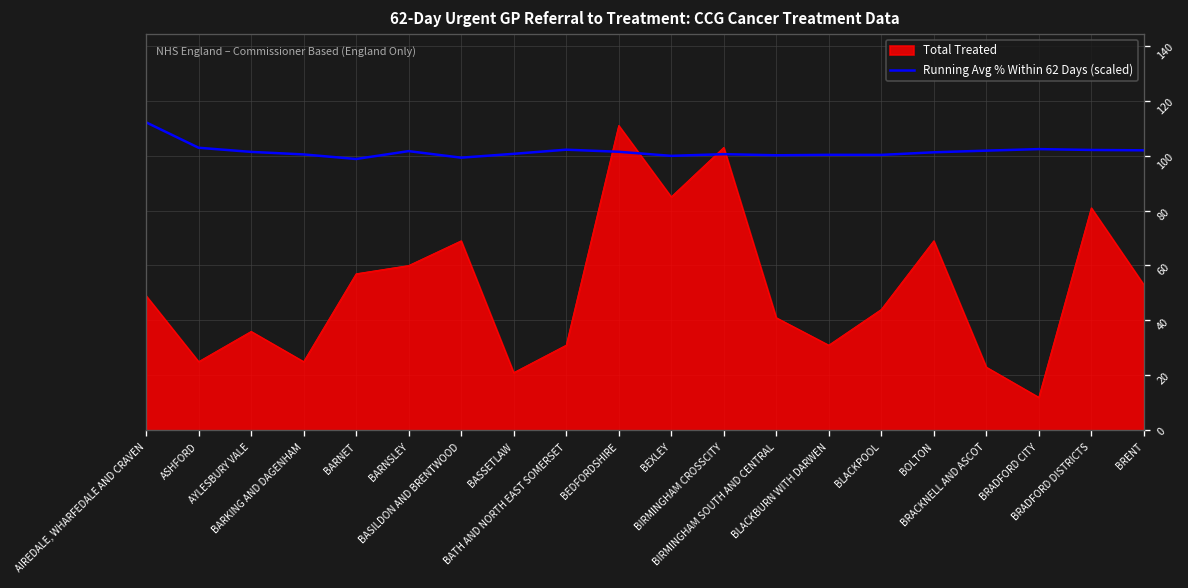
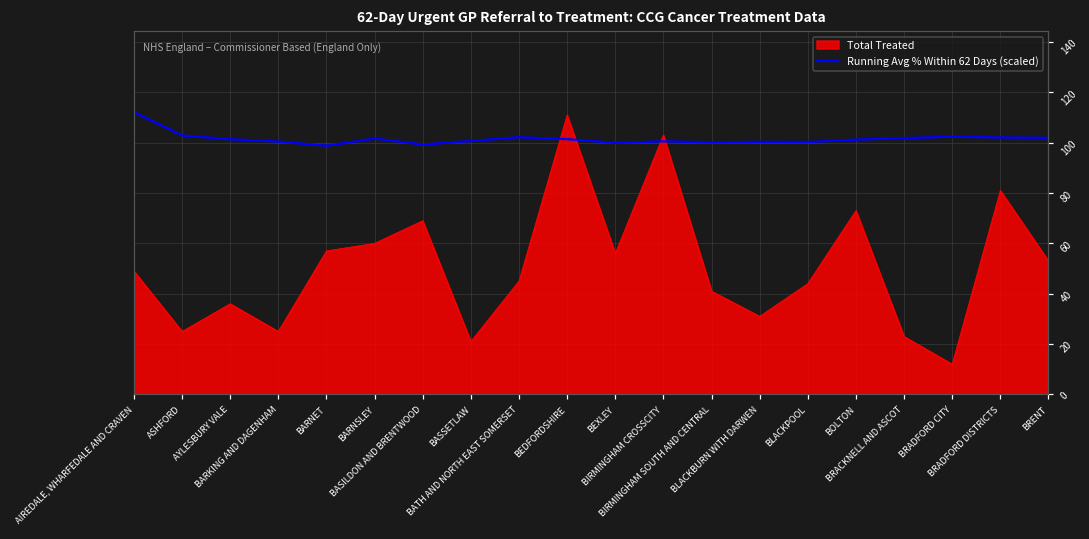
  {
    "Total Treated": {
      "AIREDALE, WHARFEDALE AND CRAVEN": 49,
      "ASHFORD": 25,
      "AYLESBURY VALE": 36,
      "BARKING AND DAGENHAM": 25,
      "BARNET": 57,
      "BARNSLEY": 60,
      "BASILDON AND BRENTWOOD": 69,
      "BASSETLAW": 21,
-     "BATH AND NORTH EAST SOMERSET": 31,
+     "BATH AND NORTH EAST SOMERSET": 45,
      "BEDFORDSHIRE": 111,
-     "BEXLEY": 85,
+     "BEXLEY": 56,
      "BIRMINGHAM CROSSCITY": 103,
      "BIRMINGHAM SOUTH AND CENTRAL": 41,
      "BLACKBURN WITH DARWEN": 31,
      "BLACKPOOL": 44,
-     "BOLTON": 69,
+     "BOLTON": 73,
      "BRACKNELL AND ASCOT": 23,
      "BRADFORD CITY": 12,
      "BRADFORD DISTRICTS": 81,
      "BRENT": 53
    },
    "Running Avg % Within 62 Days (scaled)": {
      "AIREDALE, WHARFEDALE AND CRAVEN": 112,
      "ASHFORD": 103,
      "AYLESBURY VALE": 101,
      "BARKING AND DAGENHAM": 100,
      "BARNET": 99,
      "BARNSLEY": 102,
      "BASILDON AND BRENTWOOD": 99,
      "BASSETLAW": 101,
      "BATH AND NORTH EAST SOMERSET": 102,
      "BEDFORDSHIRE": 101,
      "BEXLEY": 100,
      "BIRMINGHAM CROSSCITY": 101,
      "BIRMINGHAM SOUTH AND CENTRAL": 100,
      "BLACKBURN WITH DARWEN": 100,
      "BLACKPOOL": 100,
      "BOLTON": 101,
      "BRACKNELL AND ASCOT": 102,
      "BRADFORD CITY": 102,
      "BRADFORD DISTRICTS": 102,
      "BRENT": 102
    }
  }
